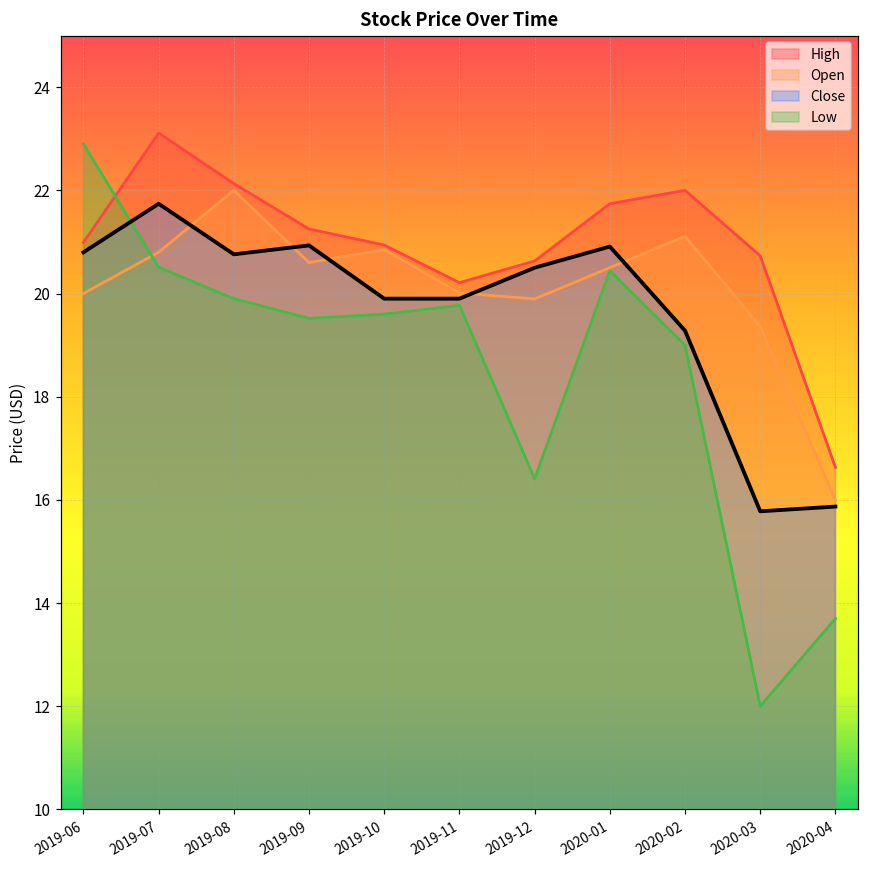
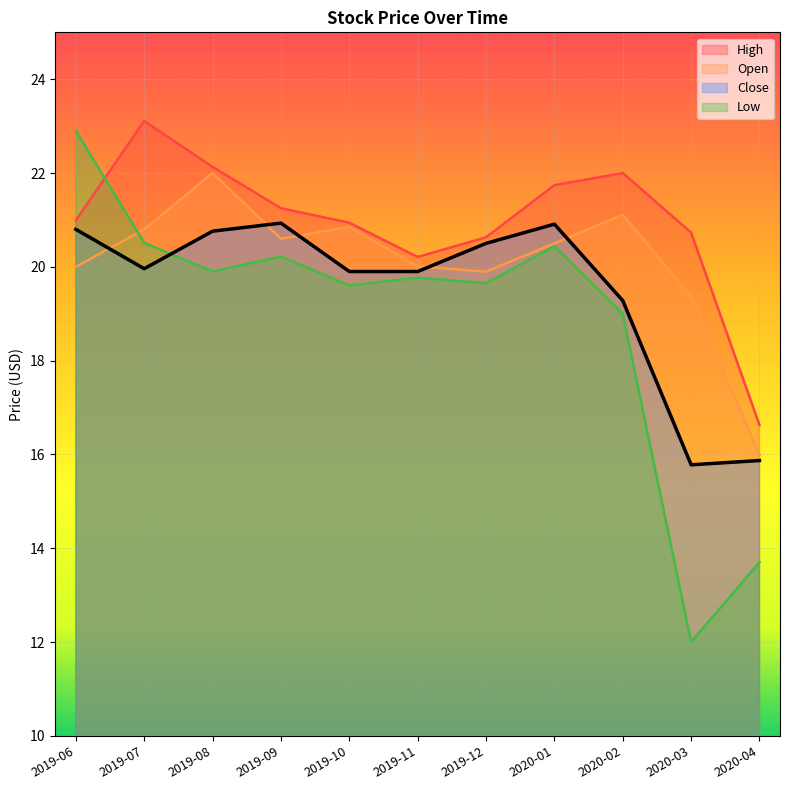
  {
    "Close": {
      "2019-06": 20.8,
-     "2019-07": 21.7,
+     "2019-07": 20.0,
      "2019-08": 20.8,
      "2019-09": 20.9,
      "2019-10": 19.9,
      "2019-11": 19.9,
      "2019-12": 20.5,
      "2020-01": 20.9,
      "2020-02": 19.3,
      "2020-03": 15.8,
      "2020-04": 15.9
    },
    "Low": {
      "2019-06": 22.9,
      "2019-07": 20.5,
      "2019-08": 19.9,
-     "2019-09": 19.5,
+     "2019-09": 20.2,
      "2019-10": 19.6,
      "2019-11": 19.8,
-     "2019-12": 16.4,
+     "2019-12": 19.7,
      "2020-01": 20.4,
      "2020-02": 19.0,
      "2020-03": 12.0,
      "2020-04": 13.7
    }
  }
